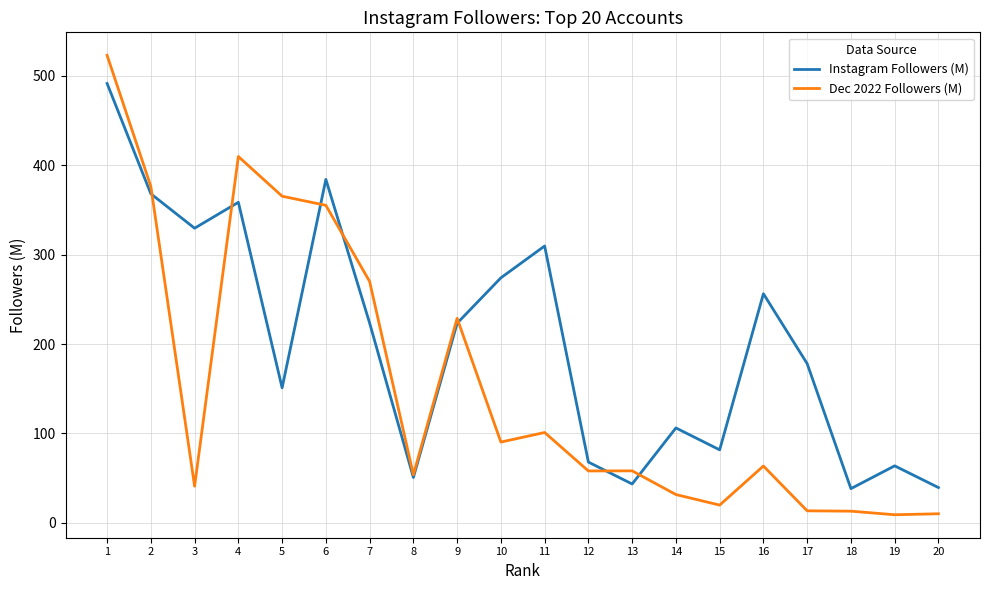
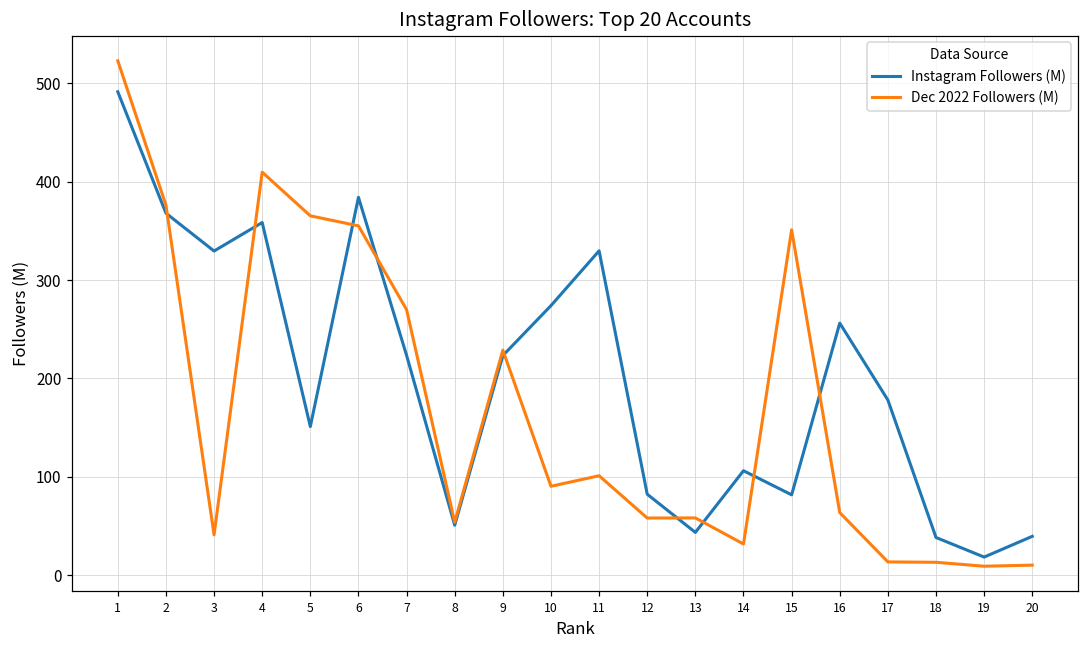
  {
    "Instagram Followers (M)": {
      "1": 490,
      "2": 370,
      "3": 330,
      "4": 360,
      "5": 150,
      "6": 380,
      "7": 220,
      "8": 50,
      "9": 220,
      "10": 270,
-     "11": 310,
-     "12": 70,
+     "11": 330,
+     "12": 80,
      "13": 40,
      "14": 110,
      "15": 80,
      "16": 260,
      "17": 180,
      "18": 40,
-     "19": 60,
+     "19": 20,
      "20": 40
    },
    "Dec 2022 Followers (M)": {
      "1": 520,
      "2": 380,
      "3": 40,
      "4": 410,
      "5": 370,
      "6": 360,
      "7": 270,
      "8": 50,
      "9": 230,
      "10": 90,
      "11": 100,
      "12": 60,
      "13": 60,
      "14": 30,
-     "15": 20,
+     "15": 350,
      "16": 60,
      "17": 10,
      "18": 10,
      "19": 10,
      "20": 10
    }
  }
